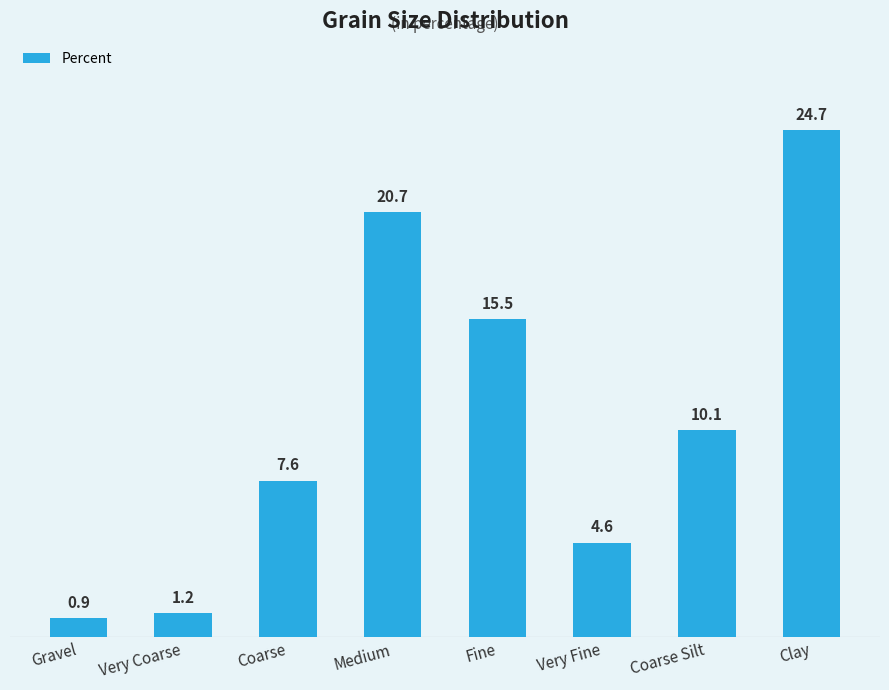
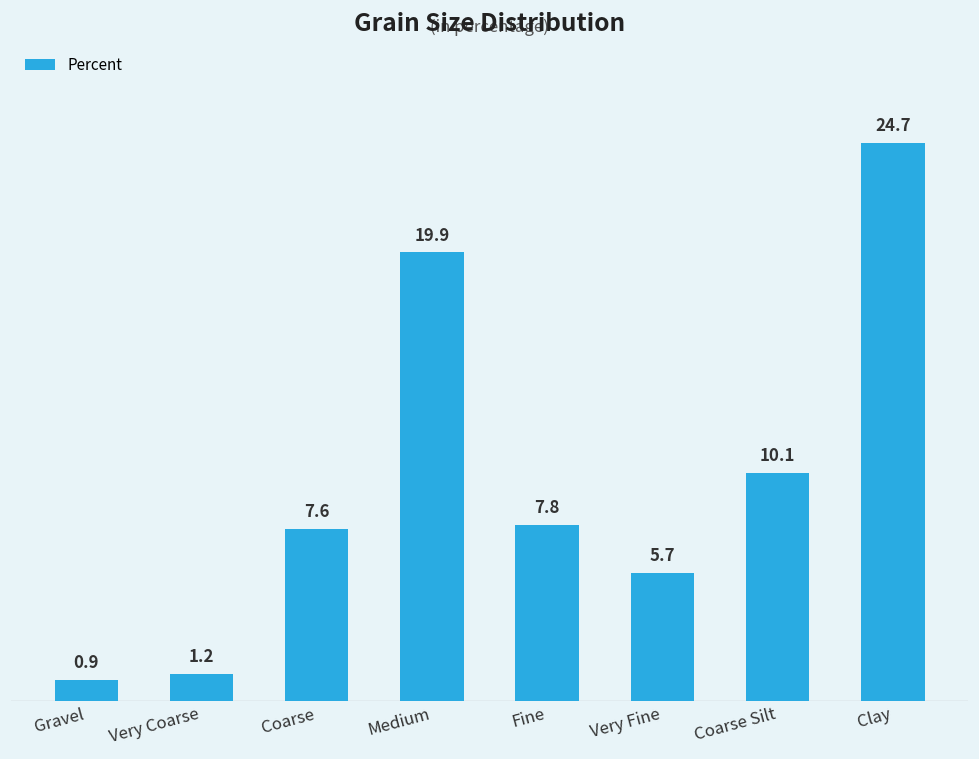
  {
    "Gravel": 0.9,
    "Very Coarse": 1.2,
    "Coarse": 7.6,
-   "Medium": 20.7,
-   "Fine": 15.5,
-   "Very Fine": 4.6,
+   "Medium": 19.9,
+   "Fine": 7.8,
+   "Very Fine": 5.7,
    "Coarse Silt": 10.1,
    "Clay": 24.7
  }
